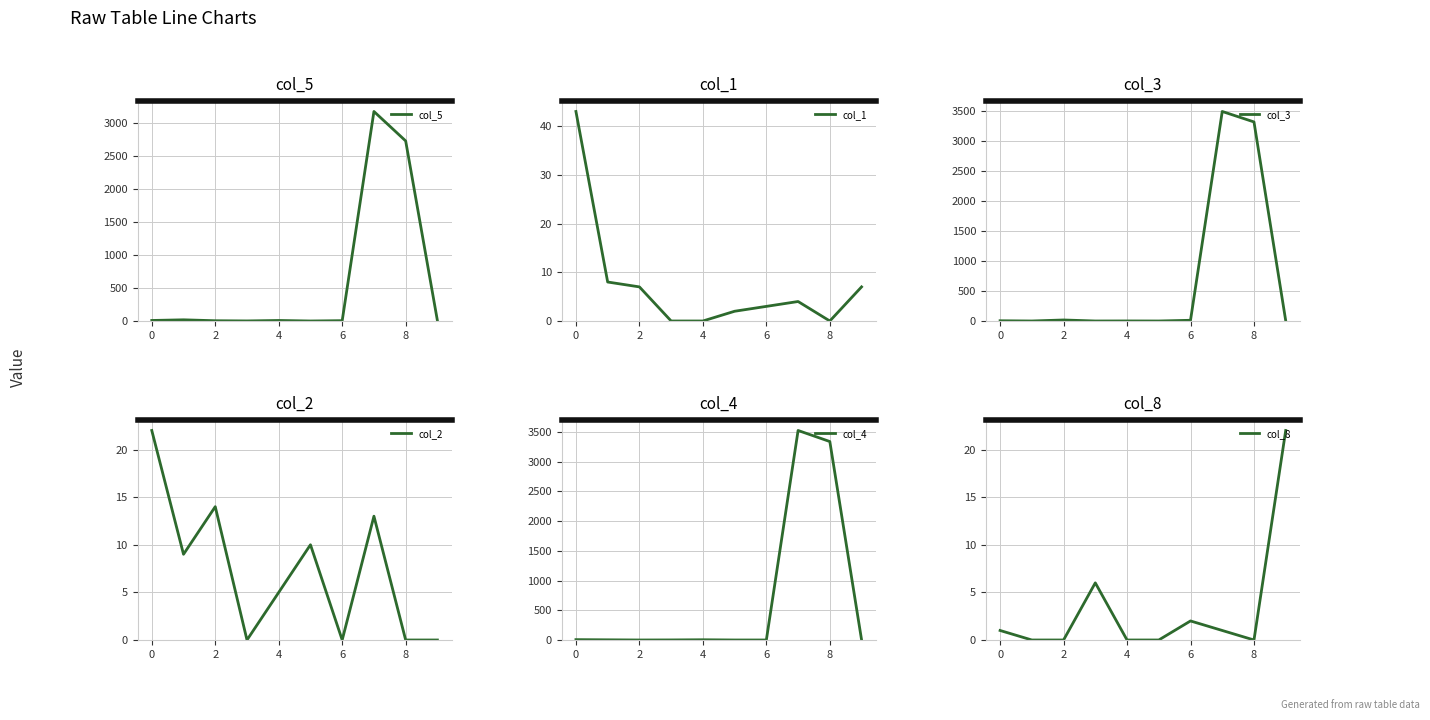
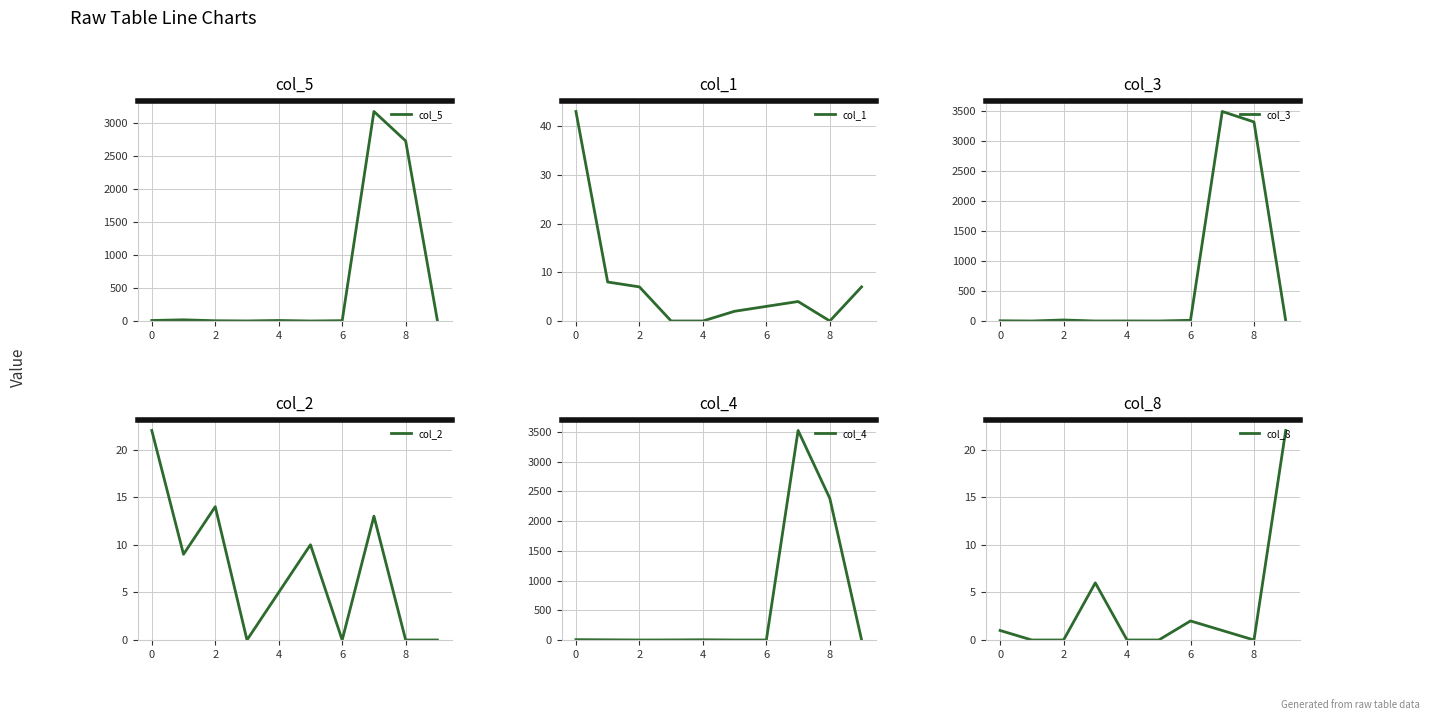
  {
    "col_5": {
      "0": 0,
      "2": 0,
      "4": 0,
      "6": 0,
      "8": 2700
    },
    "col_1": {
      "0": 43,
      "2": 7,
      "4": 0,
      "6": 3,
      "8": 0
    },
    "col_3": {
      "0": 0,
      "2": 0,
      "4": 0,
      "6": 0,
      "8": 3300
    },
    "col_2": {
      "0": 22,
      "2": 14,
      "4": 5,
      "6": 0,
      "8": 0
    },
    "col_4": {
      "0": 0,
      "2": 0,
      "4": 0,
      "6": 0,
-     "8": 3300
+     "8": 2400
    },
    "col_8": {
      "0": 1,
      "2": 0,
      "4": 0,
      "6": 2,
      "8": 0
    }
  }
